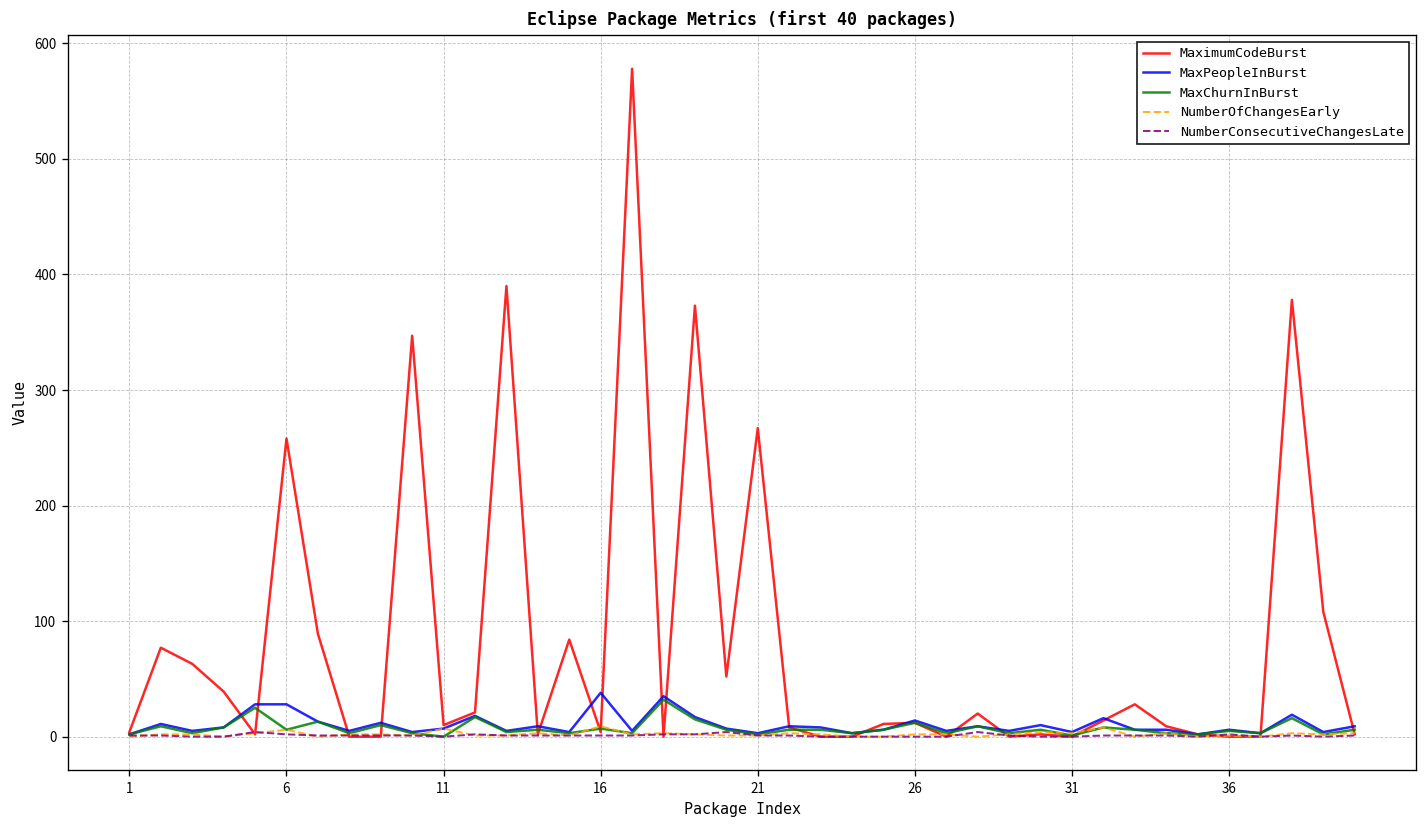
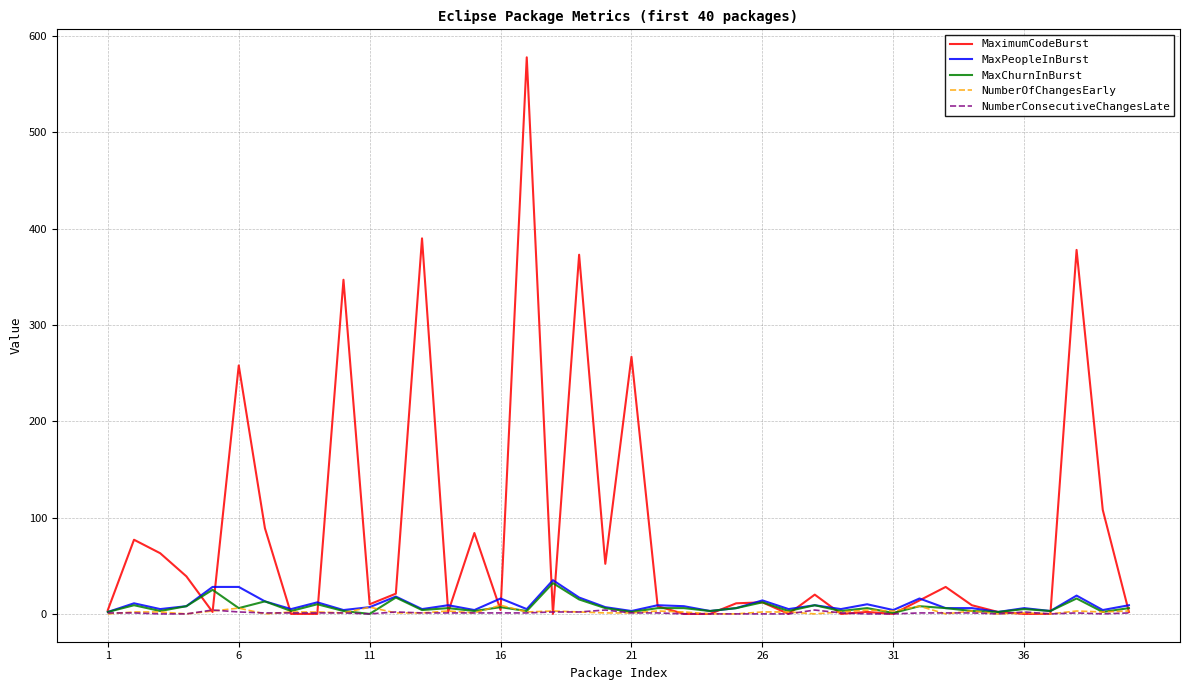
  {
    "MaximumCodeBurst": {
      "6": 260,
      "11": 10,
      "16": 0,
      "21": 270
    },
    "MaxPeopleInBurst": {
      "6": 30,
-     "16": 40
+     "16": 20
    },
    "NumberConsecutiveChangesLate": {
      "6": 0,
      "16": 0
    }
  }
